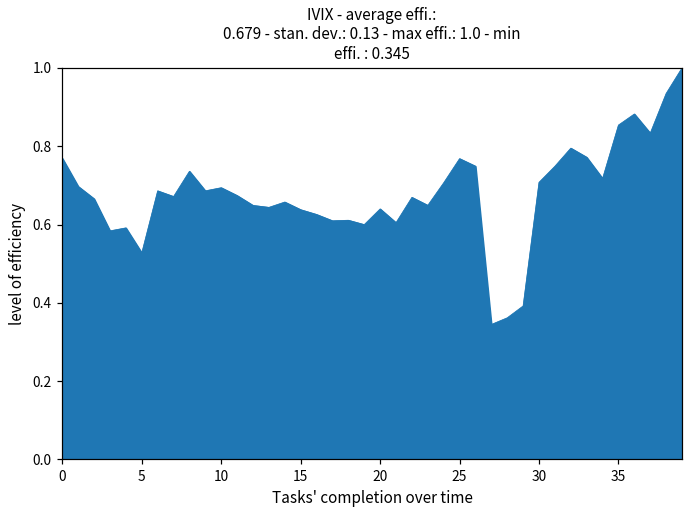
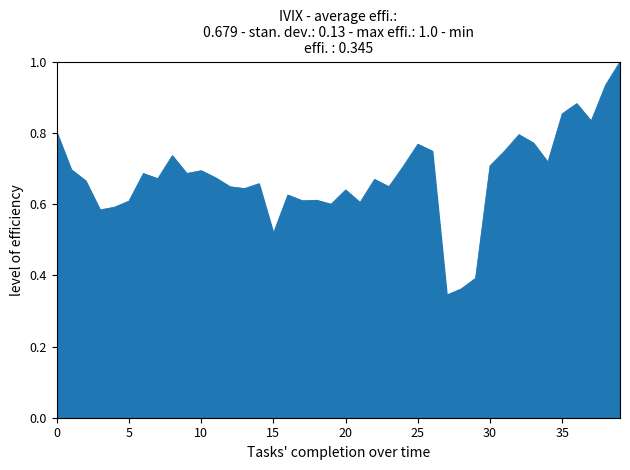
  {
-   "0": 0.77,
-   "5": 0.53,
+   "0": 0.80,
+   "5": 0.61,
    "10": 0.69,
-   "15": 0.64,
+   "15": 0.52,
    "20": 0.64,
    "25": 0.77,
    "30": 0.71,
    "35": 0.85
  }
